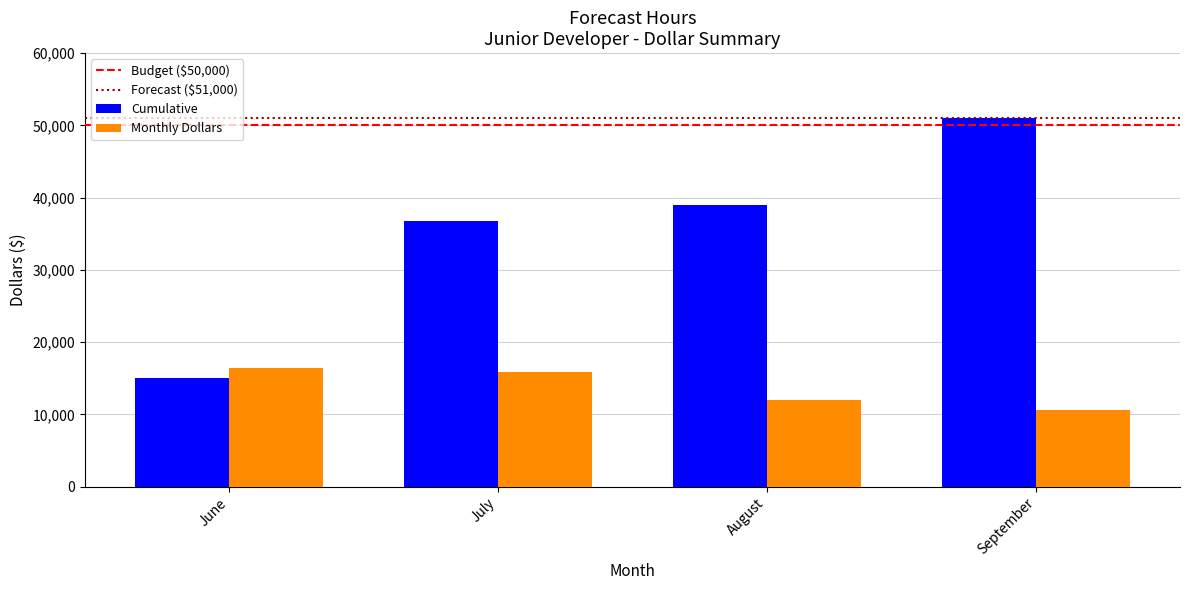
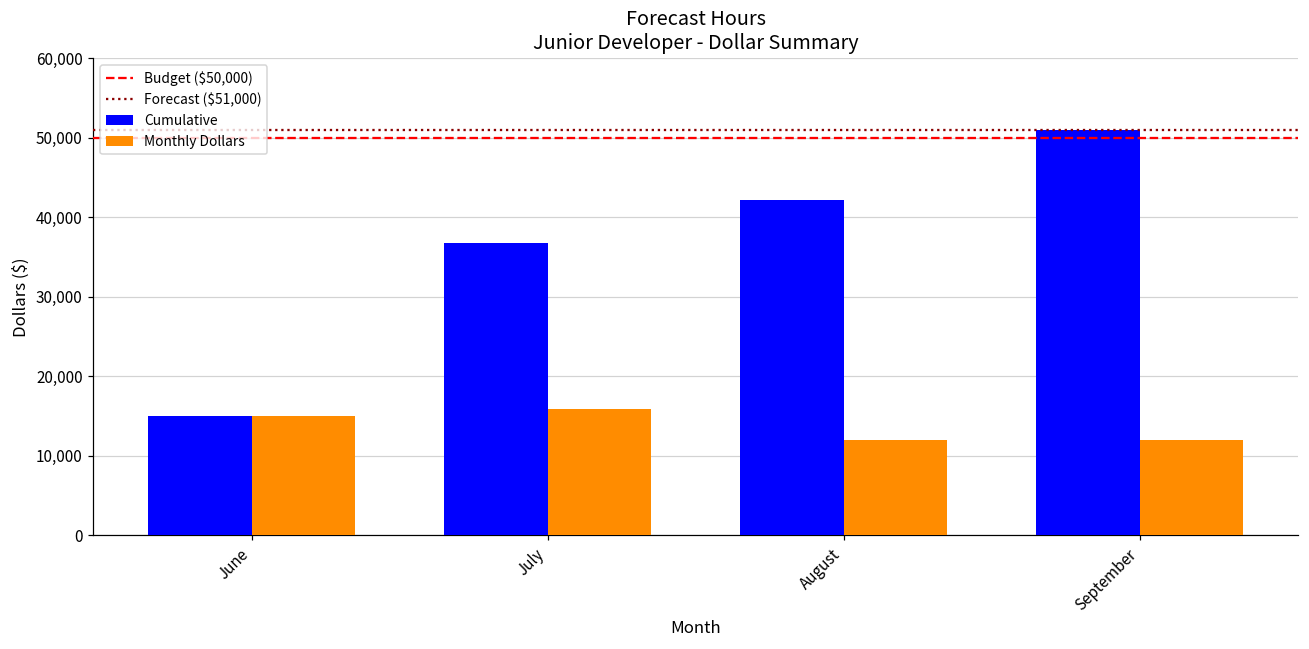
  {
    "Cumulative": {
      "June": "15,000",
      "July": "37,000",
-     "August": "39,000",
+     "August": "42,000",
      "September": "51,000"
    },
    "Monthly Dollars": {
-     "June": "16,000",
+     "June": "15,000",
      "July": "16,000",
      "August": "12,000",
-     "September": "11,000"
+     "September": "12,000"
    }
  }
